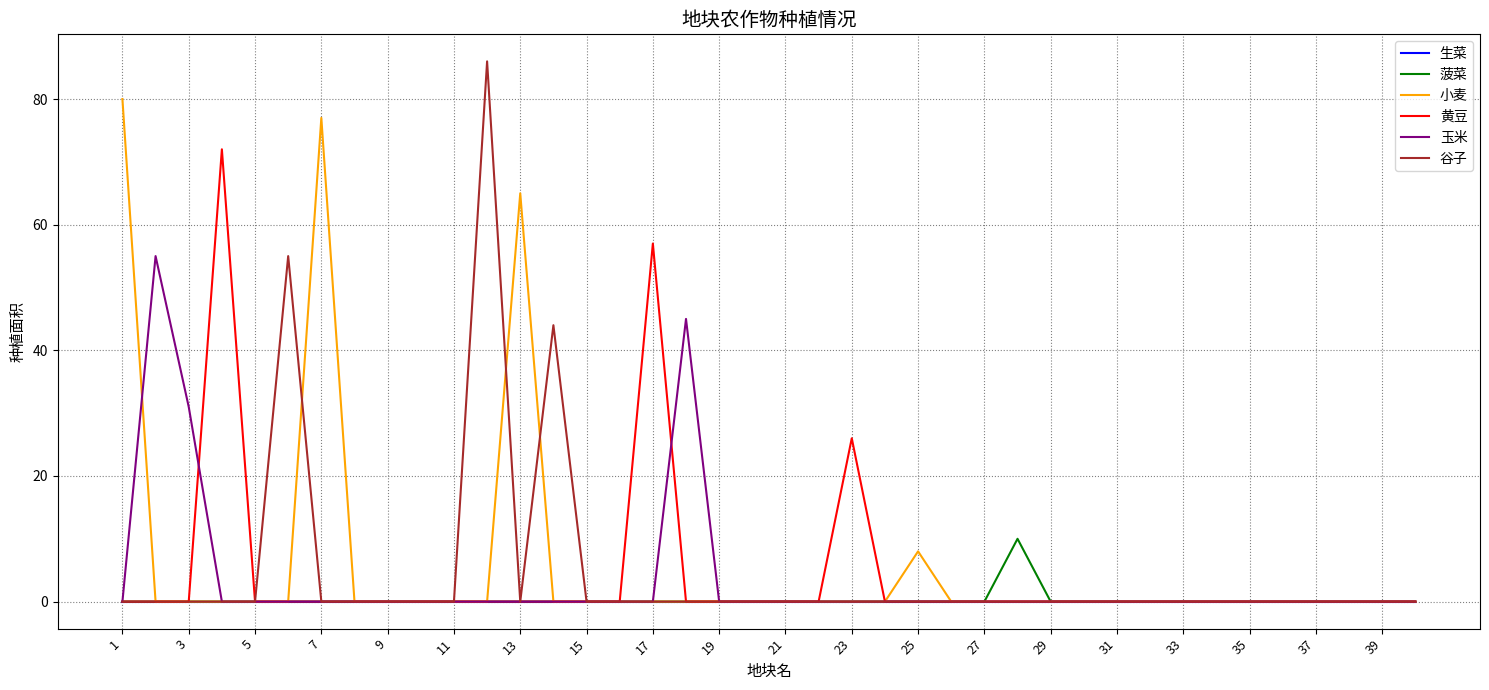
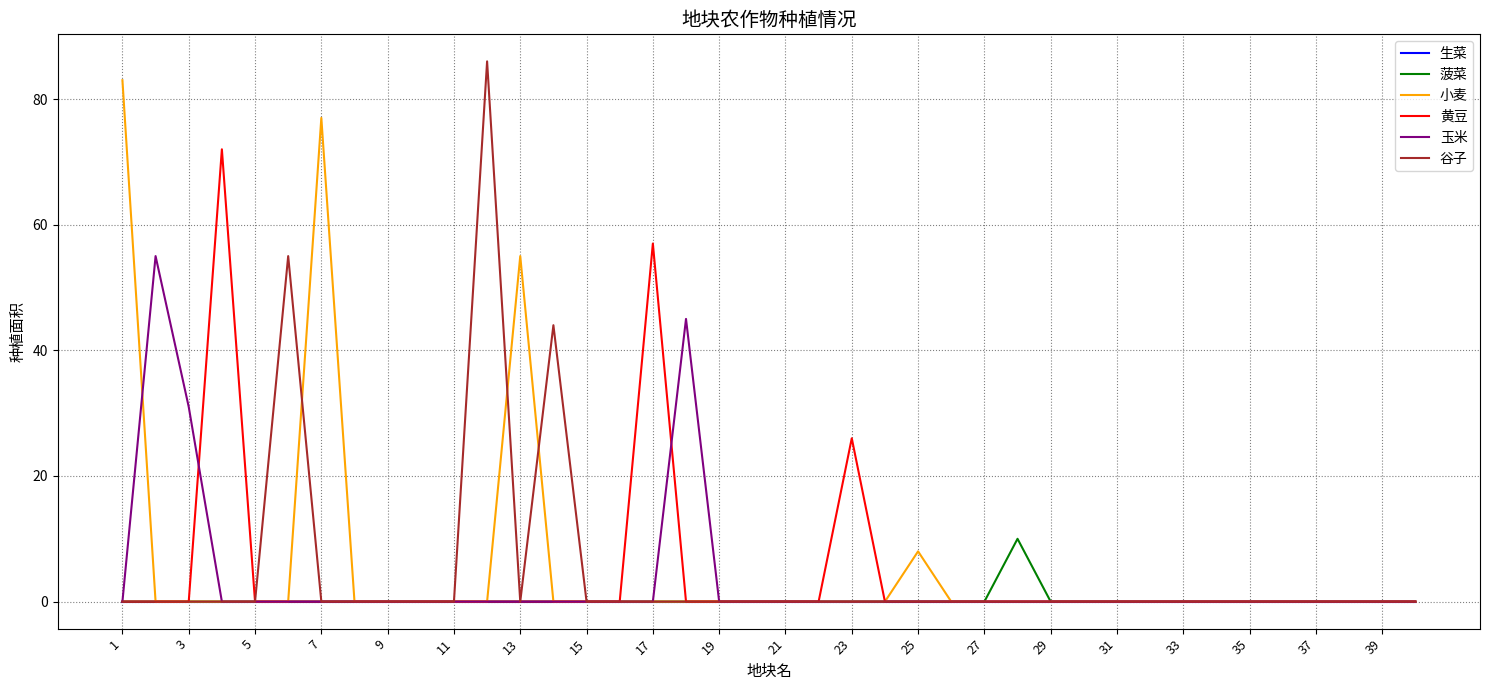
  {
    "小麦": {
-     "1": 80,
+     "1": 83,
      "7": 77,
-     "13": 65,
+     "13": 55,
      "25": 8
    },
    "黄豆": {
      "17": 57,
      "23": 26
    },
    "玉米": {
      "3": 31
    }
  }
